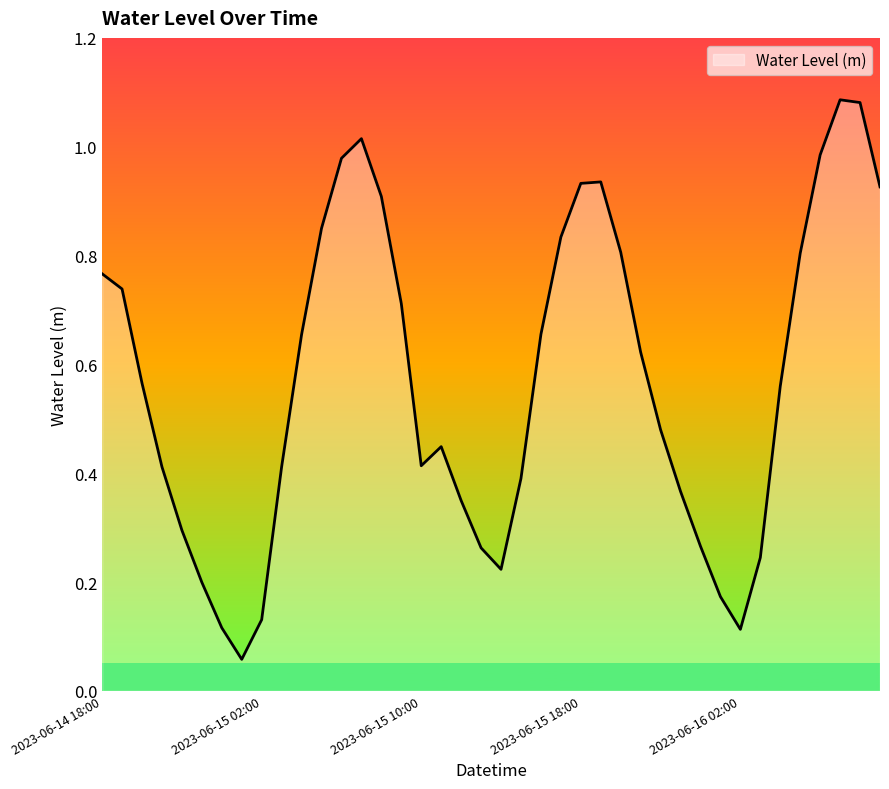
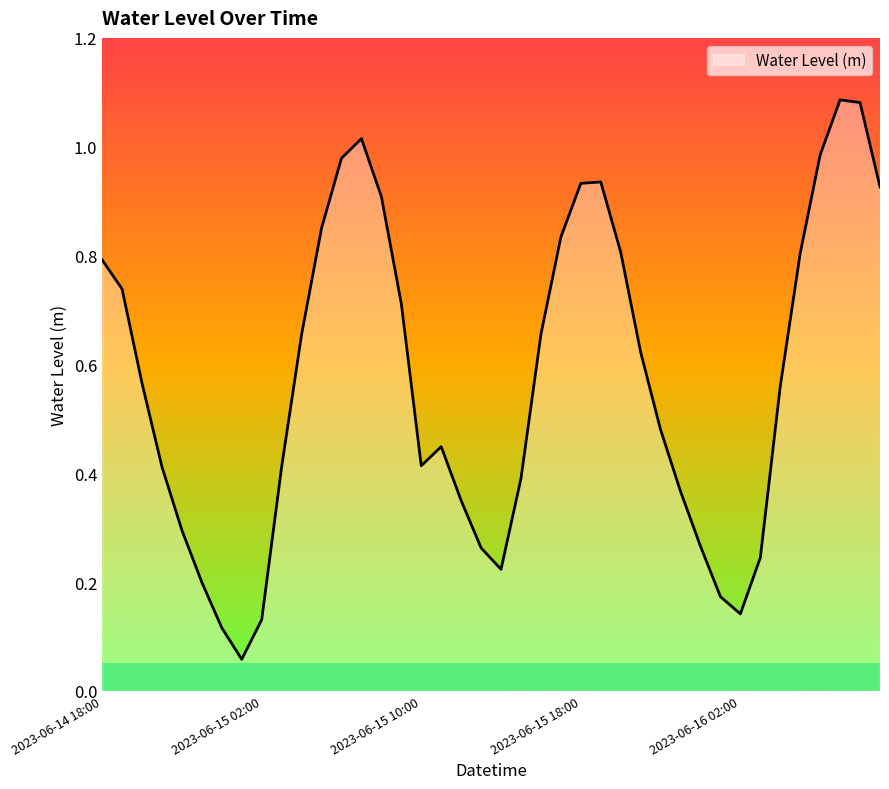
  {
-   "2023-06-14 18:00": 0.77,
+   "2023-06-14 18:00": 0.79,
    "2023-06-15 02:00": 0.13,
    "2023-06-15 10:00": 0.41,
    "2023-06-15 18:00": 0.93,
-   "2023-06-16 02:00": 0.11
+   "2023-06-16 02:00": 0.14
  }
